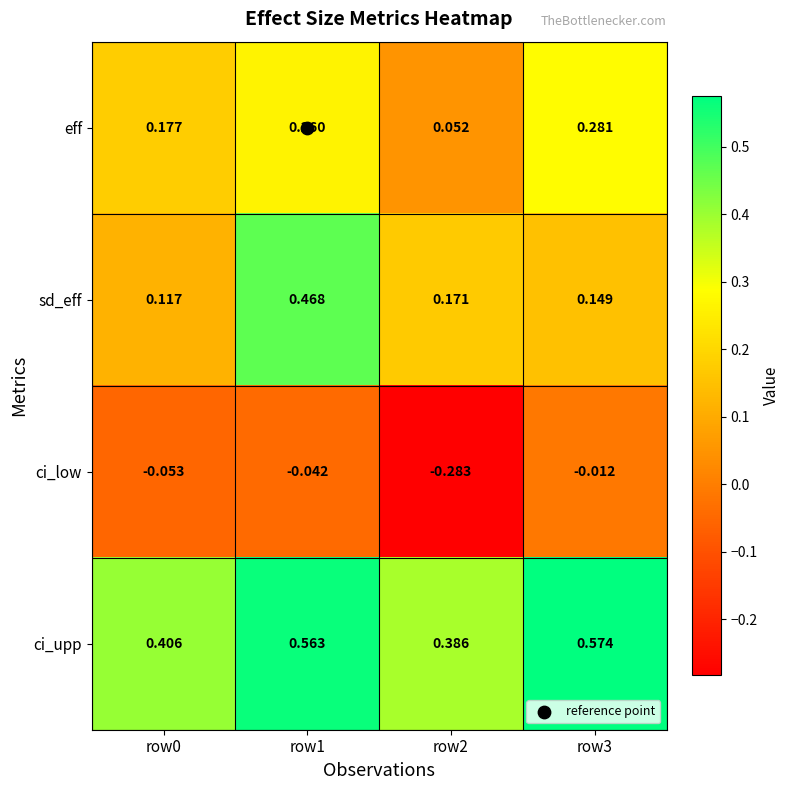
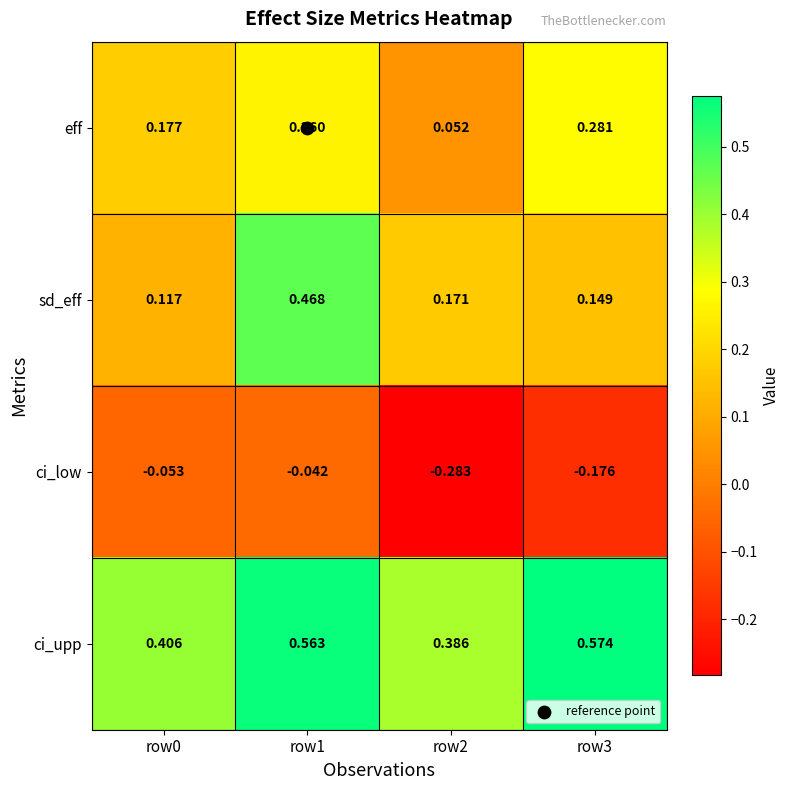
  {
    "eff": {
      "row0": 0.177,
      "row2": 0.052,
      "row3": 0.281
    },
    "sd_eff": {
      "row0": 0.117,
      "row1": 0.468,
      "row2": 0.171,
      "row3": 0.149
    },
    "ci_low": {
      "row0": -0.053,
      "row1": -0.042,
      "row2": -0.283,
-     "row3": -0.012
+     "row3": -0.176
    },
    "ci_upp": {
      "row0": 0.406,
      "row1": 0.563,
      "row2": 0.386,
      "row3": 0.574
    }
  }
